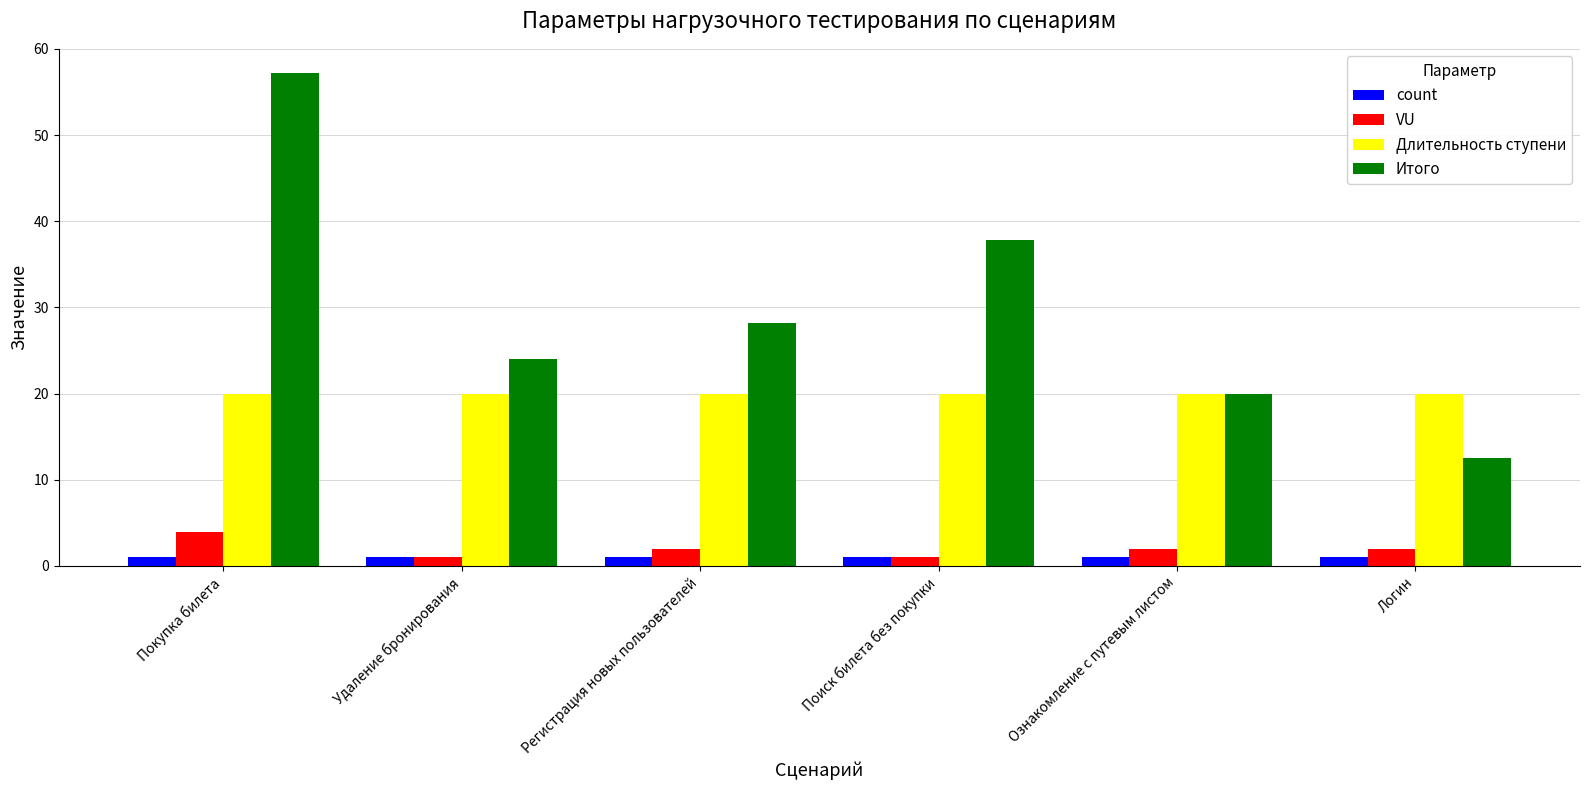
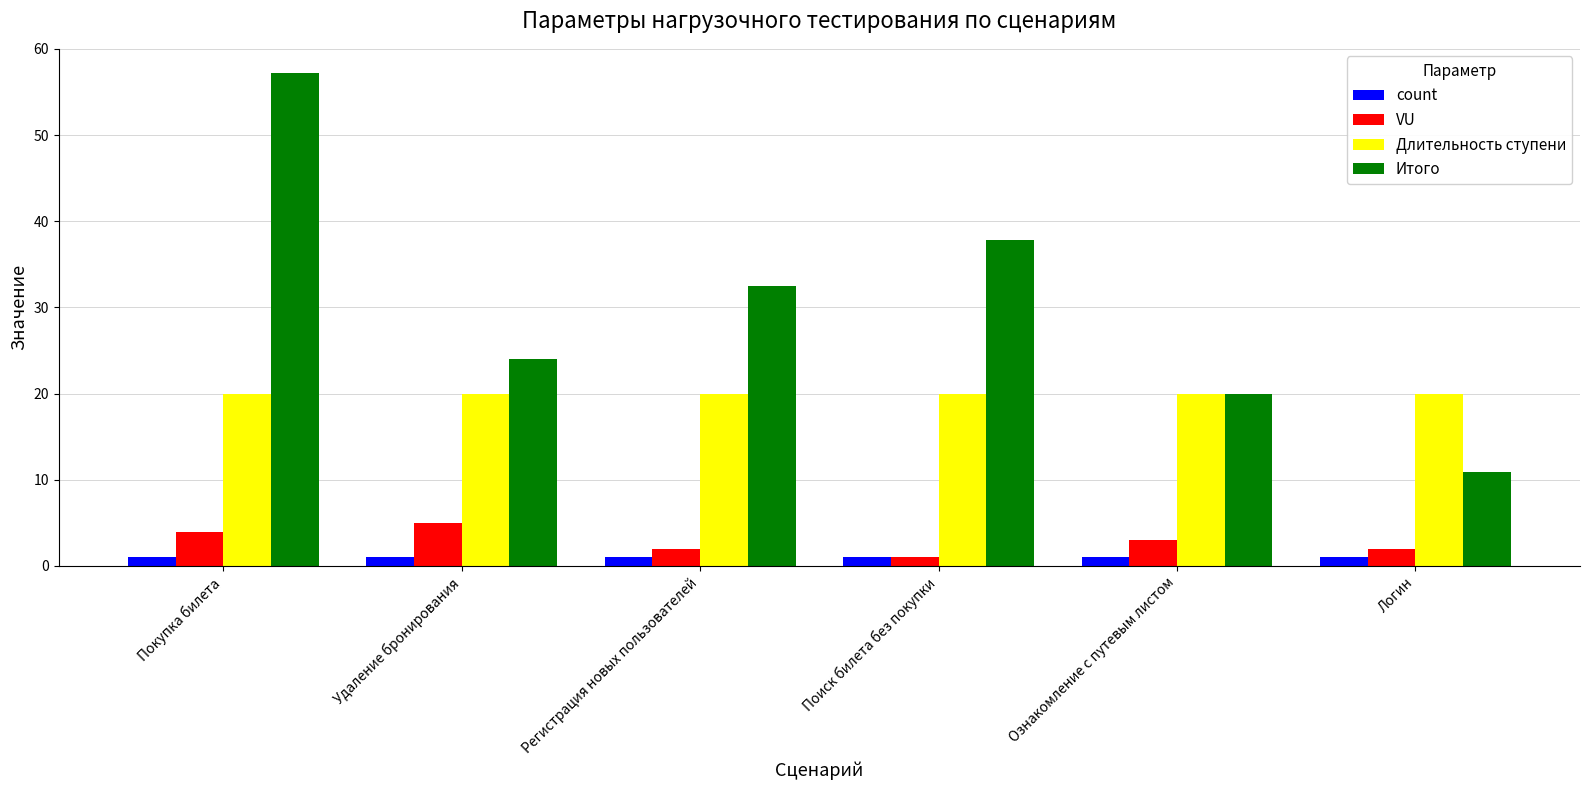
  {
    "count": {
      "Покупка билета": 1,
      "Удаление бронирования": 1,
      "Регистрация новых пользователей": 1,
      "Поиск билета без покупки": 1,
      "Ознакомление с путевым листом": 1,
      "Логин": 1
    },
    "VU": {
      "Покупка билета": 4,
-     "Удаление бронирования": 1,
+     "Удаление бронирования": 5,
      "Регистрация новых пользователей": 2,
      "Поиск билета без покупки": 1,
-     "Ознакомление с путевым листом": 2,
+     "Ознакомление с путевым листом": 3,
      "Логин": 2
    },
    "Длительность ступени": {
      "Покупка билета": 20,
      "Удаление бронирования": 20,
      "Регистрация новых пользователей": 20,
      "Поиск билета без покупки": 20,
      "Ознакомление с путевым листом": 20,
      "Логин": 20
    },
    "Итого": {
      "Покупка билета": 57,
      "Удаление бронирования": 24,
-     "Регистрация новых пользователей": 28,
+     "Регистрация новых пользователей": 32,
      "Поиск билета без покупки": 38,
      "Ознакомление с путевым листом": 20,
-     "Логин": 13
+     "Логин": 11
    }
  }
